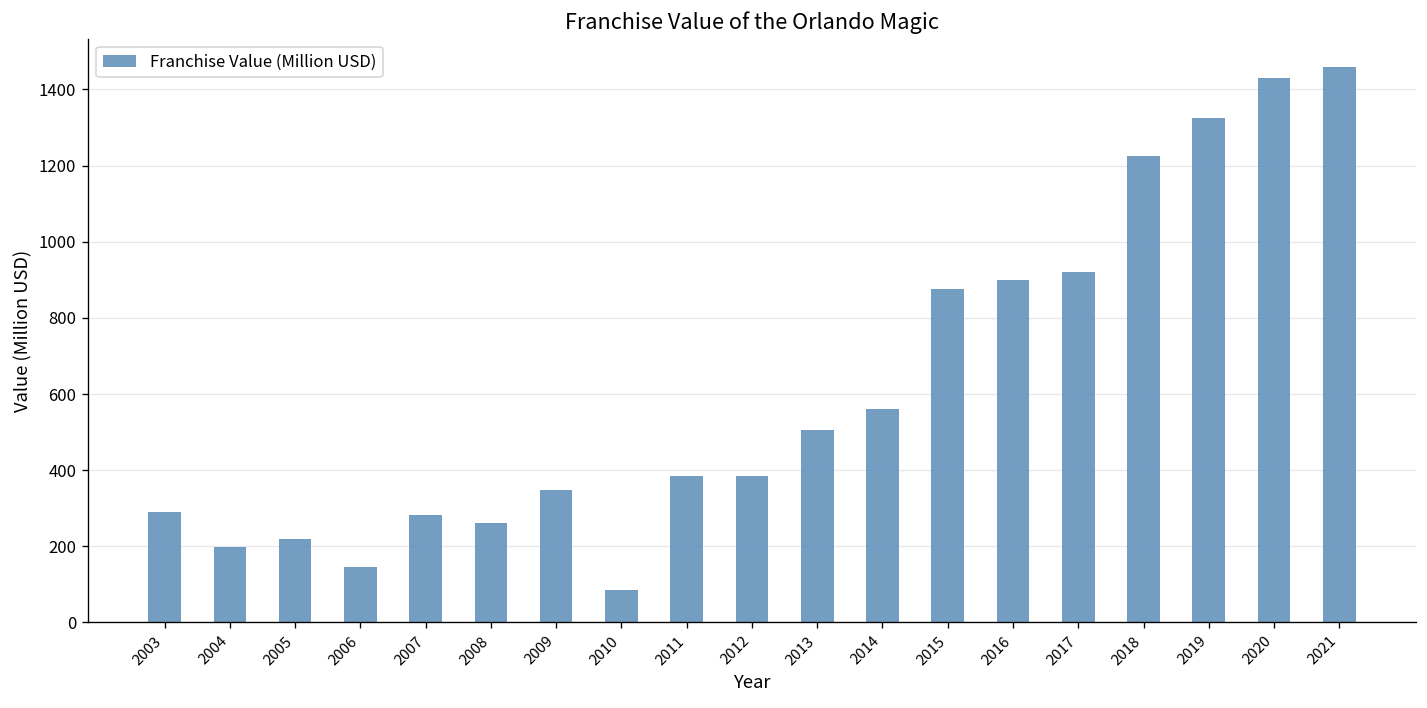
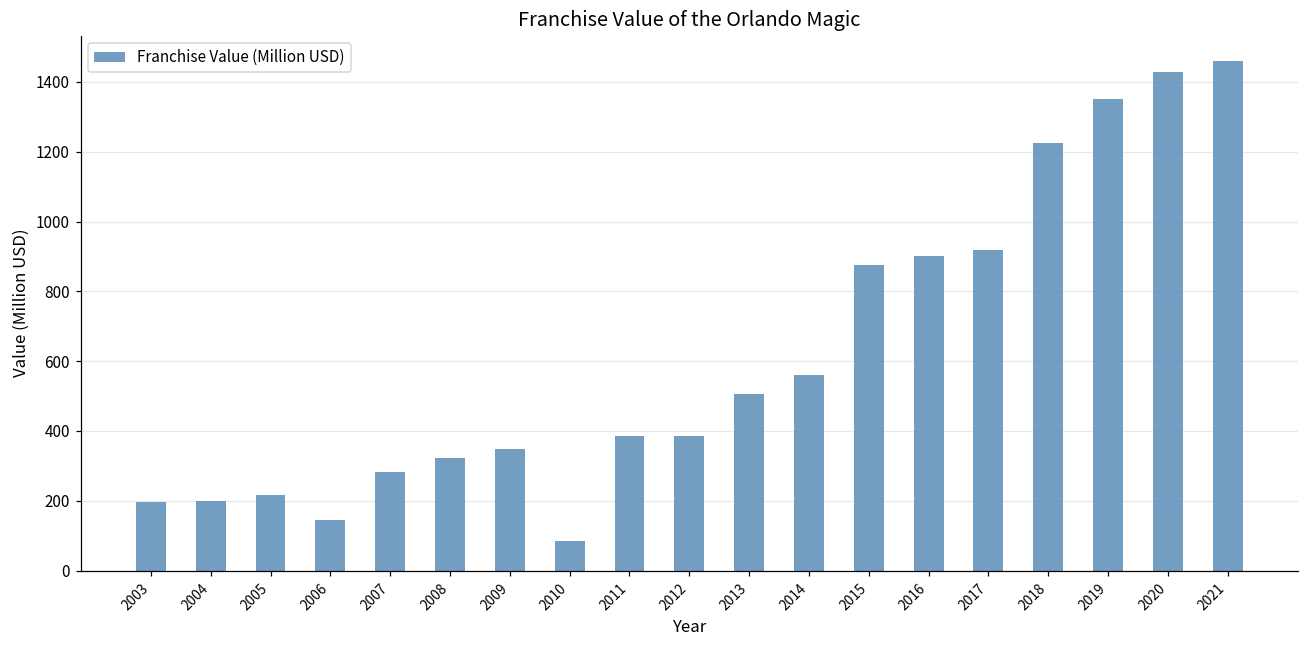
  {
-   "2003": 290,
+   "2003": 200,
    "2004": 200,
    "2005": 220,
    "2006": 150,
    "2007": 280,
-   "2008": 260,
+   "2008": 320,
    "2009": 350,
    "2010": 90,
    "2011": 390,
    "2012": 390,
    "2013": 510,
    "2014": 560,
    "2015": 880,
    "2016": 900,
    "2017": 920,
    "2018": 1230,
-   "2019": 1330,
+   "2019": 1350,
    "2020": 1430,
    "2021": 1460
  }
